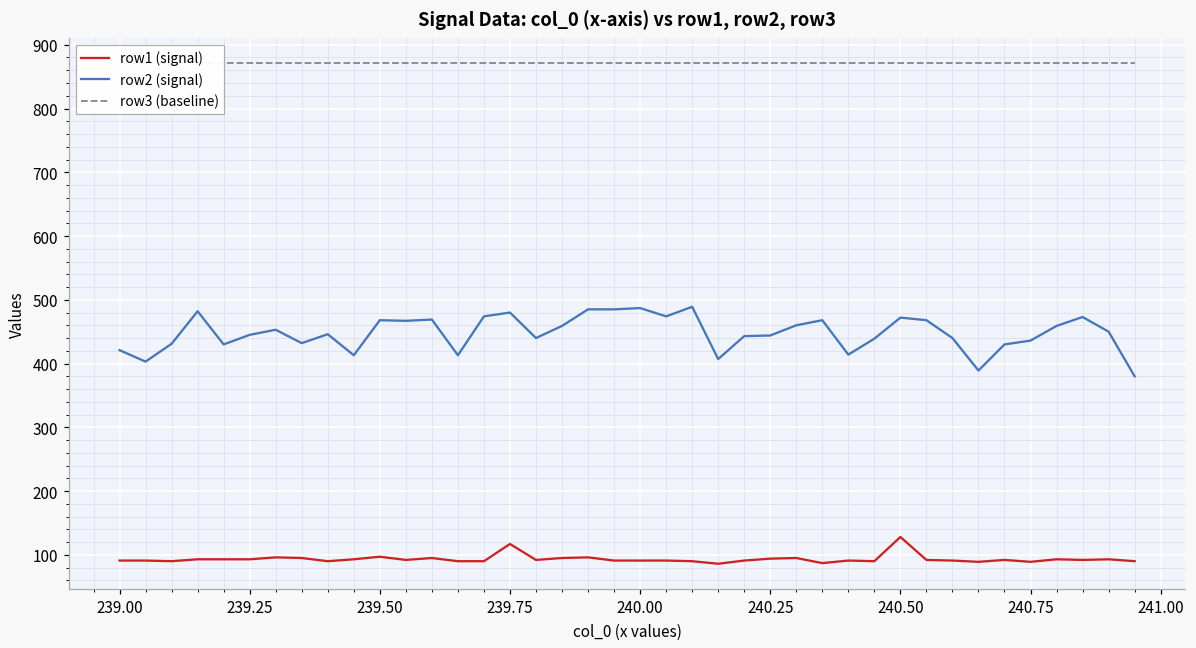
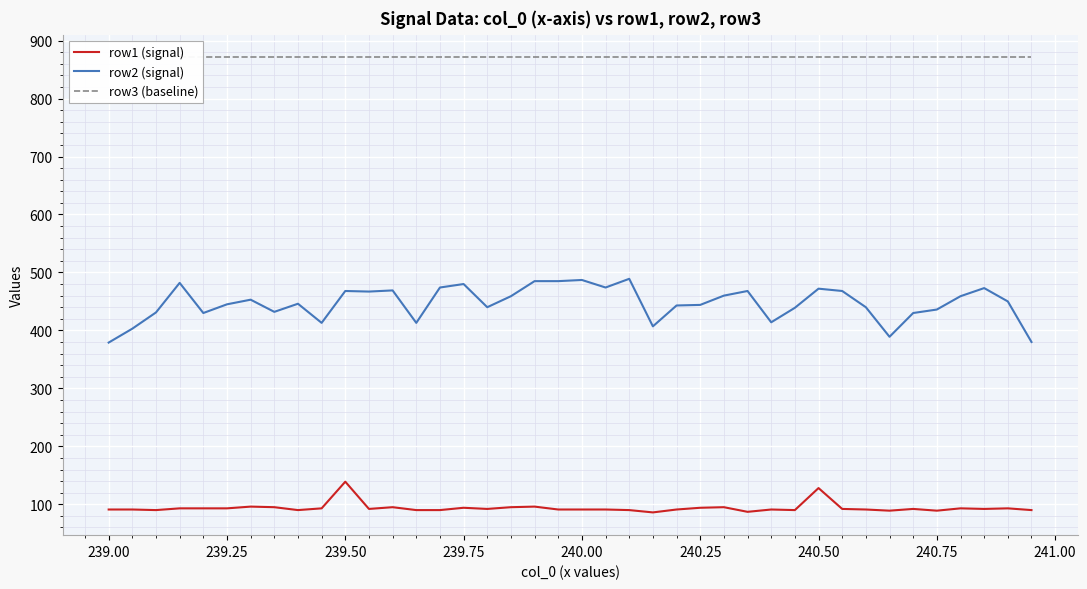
  {
    "row1 (signal)": {
      "239.00": 90,
      "239.25": 90,
-     "239.50": 100,
-     "239.75": 120,
+     "239.50": 140,
+     "239.75": 90,
      "240.00": 90,
      "240.25": 90,
      "240.50": 130,
      "240.75": 90
    },
    "row2 (signal)": {
-     "239.00": 420,
+     "239.00": 380,
      "239.25": 450,
      "239.50": 470,
      "239.75": 480,
      "240.00": 490,
      "240.25": 440,
      "240.50": 470,
      "240.75": 440
    },
    "row3 (baseline)": {
      "239.25": 870,
      "239.50": 870,
      "239.75": 870,
      "240.00": 870,
      "240.25": 870,
      "240.50": 870,
      "240.75": 870
    }
  }
